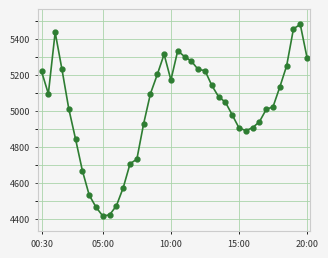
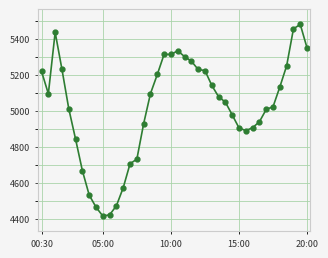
  {
    "00:30": 5220,
    "05:00": 4420,
-   "10:00": 5170,
+   "10:00": 5310,
    "15:00": 4910,
-   "20:00": 5290
+   "20:00": 5350
  }
